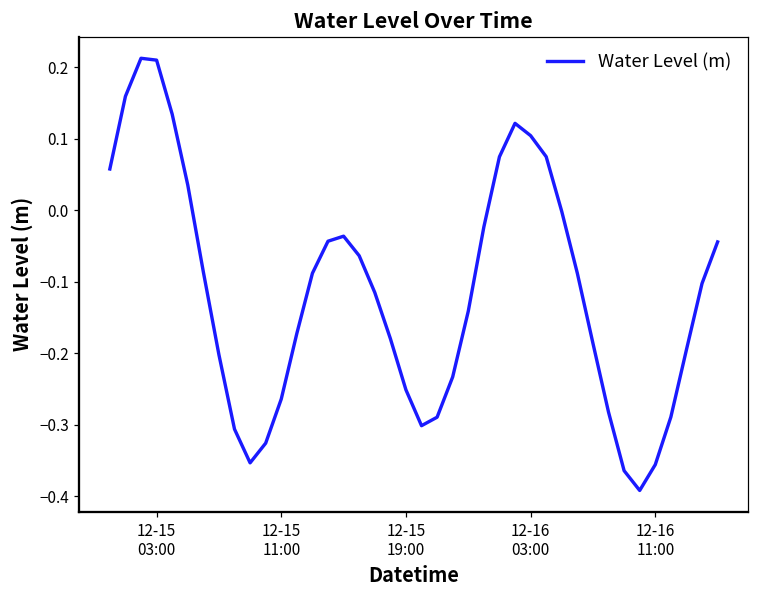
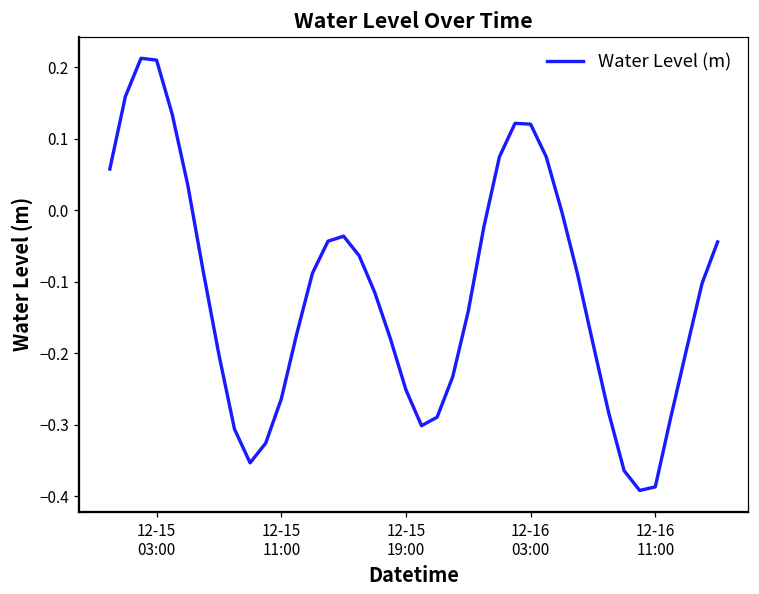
  {
    "12-15 03:00": 0.21,
    "12-15 11:00": -0.26,
    "12-15 19:00": -0.25,
-   "12-16 03:00": 0.10,
-   "12-16 11:00": -0.36
+   "12-16 03:00": 0.12,
+   "12-16 11:00": -0.39
  }
